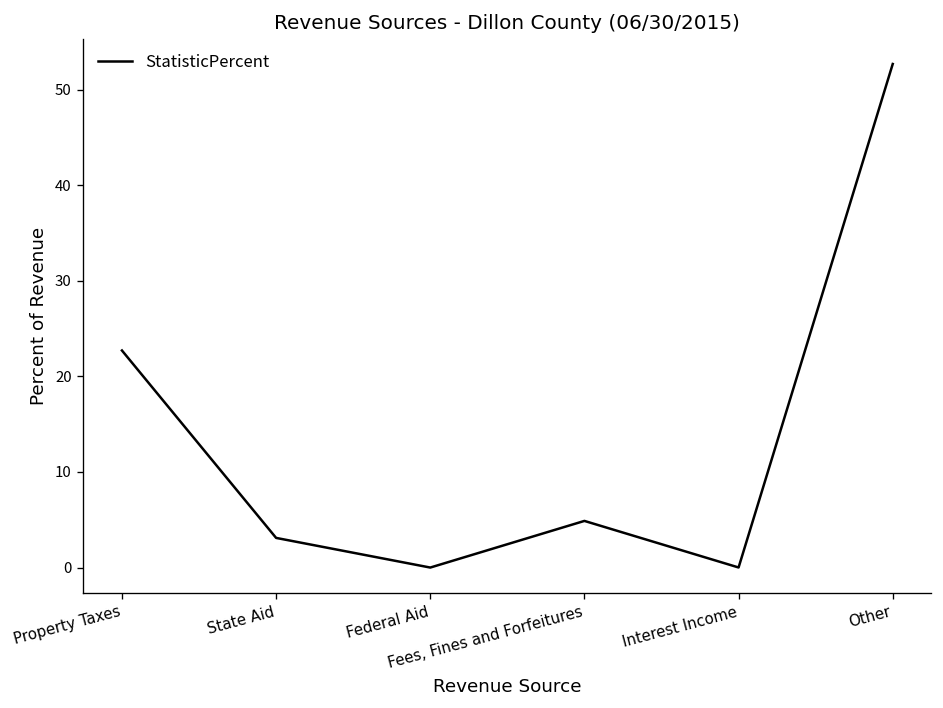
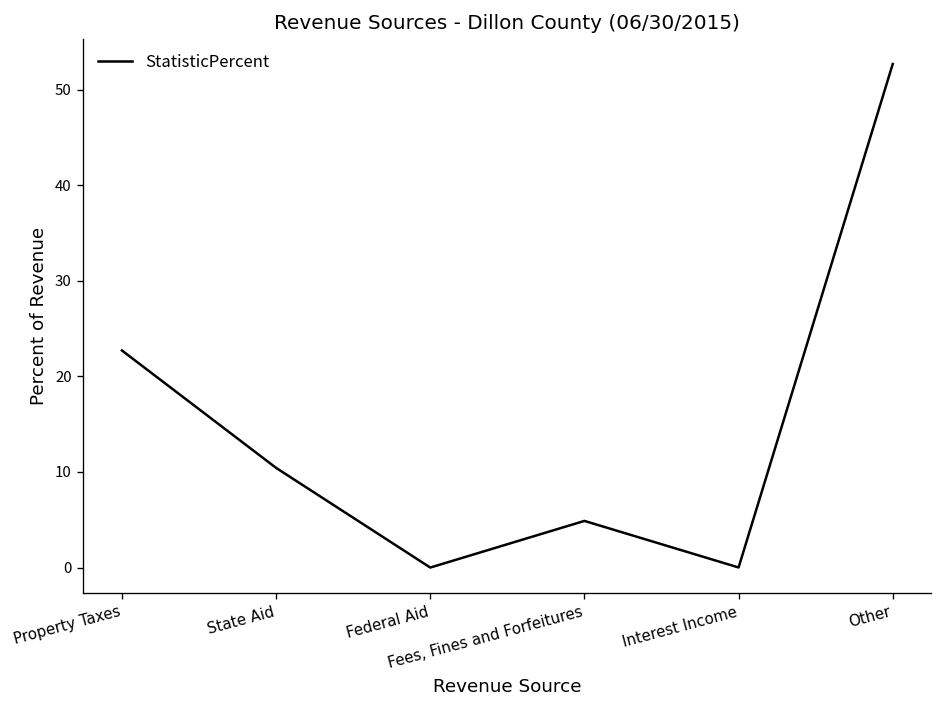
  {
    "Property Taxes": 23,
-   "State Aid": 3,
+   "State Aid": 10,
    "Federal Aid": 0,
    "Fees, Fines and Forfeitures": 5,
    "Interest Income": 0,
    "Other": 53
  }
